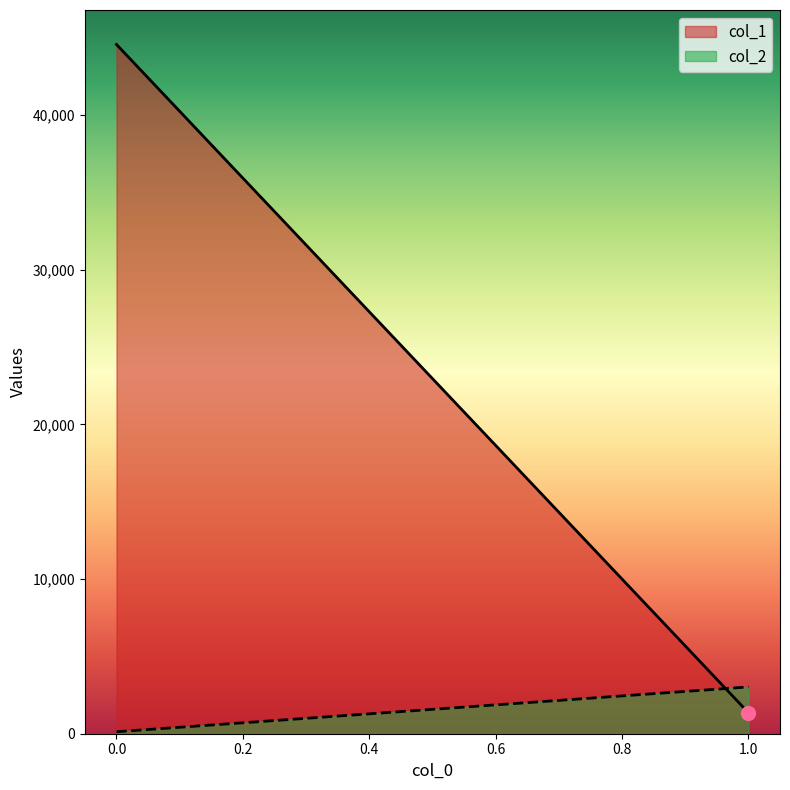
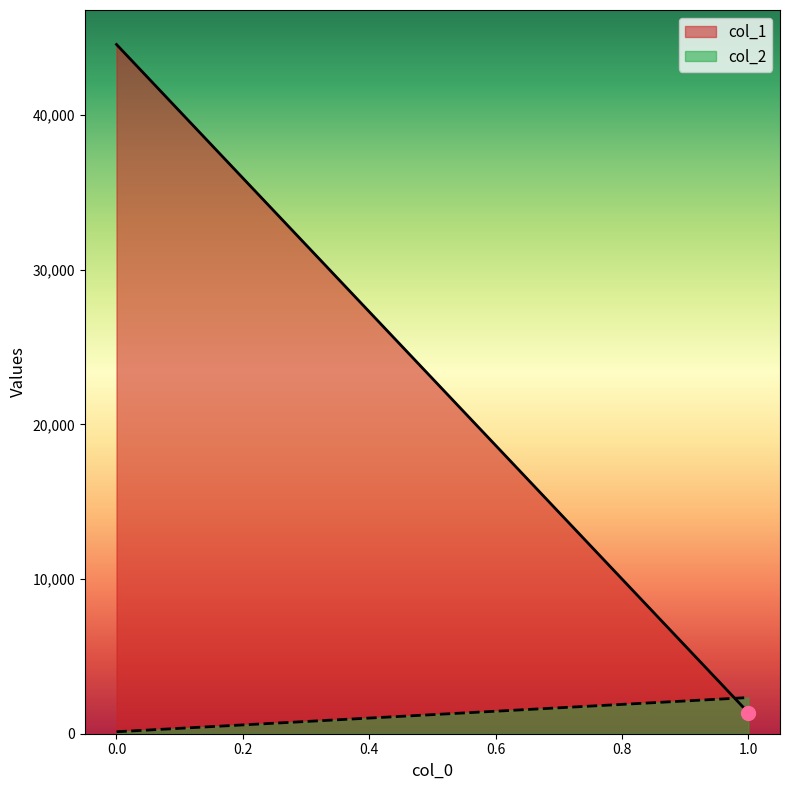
  {
    "col_1": {
      "0.0": "44,600"
    },
    "col_2": {
      "0.0": "100",
-     "1.0": "3,000"
+     "1.0": "2,300"
    }
  }
